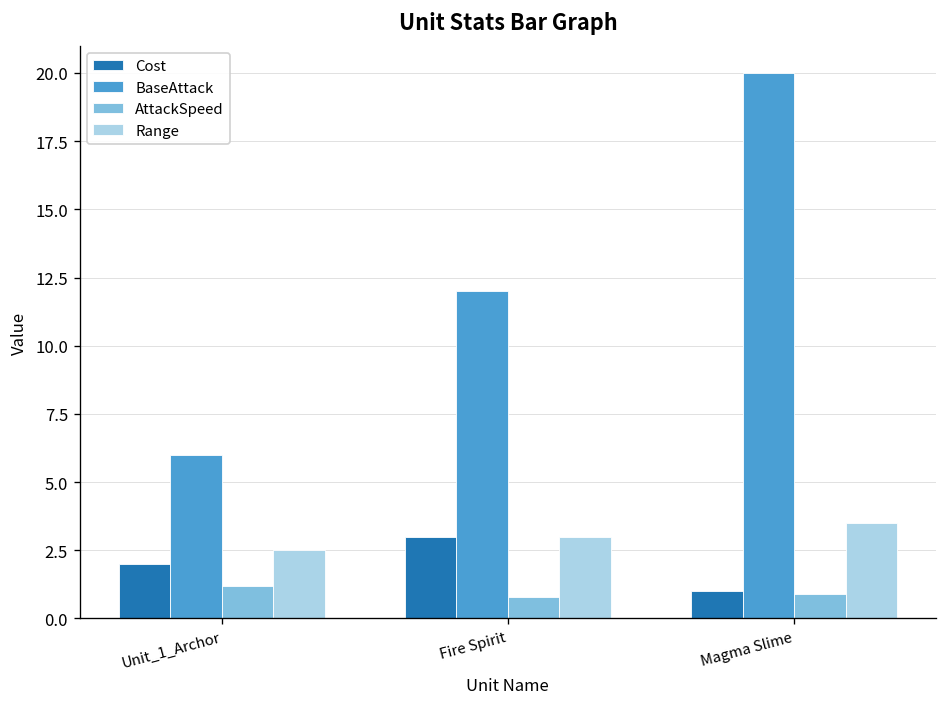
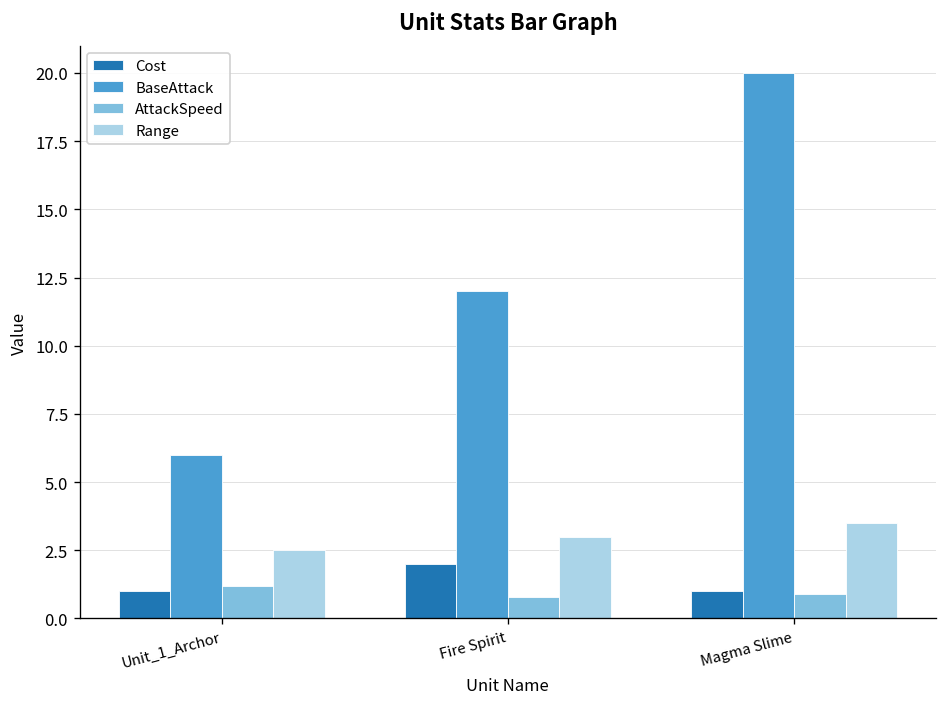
  {
    "Cost": {
-     "Unit_1_Archor": 2,
-     "Fire Spirit": 3,
+     "Unit_1_Archor": 1,
+     "Fire Spirit": 2,
      "Magma Slime": 1
    },
    "BaseAttack": {
      "Unit_1_Archor": 6,
      "Fire Spirit": 12,
      "Magma Slime": 20
    }
  }
